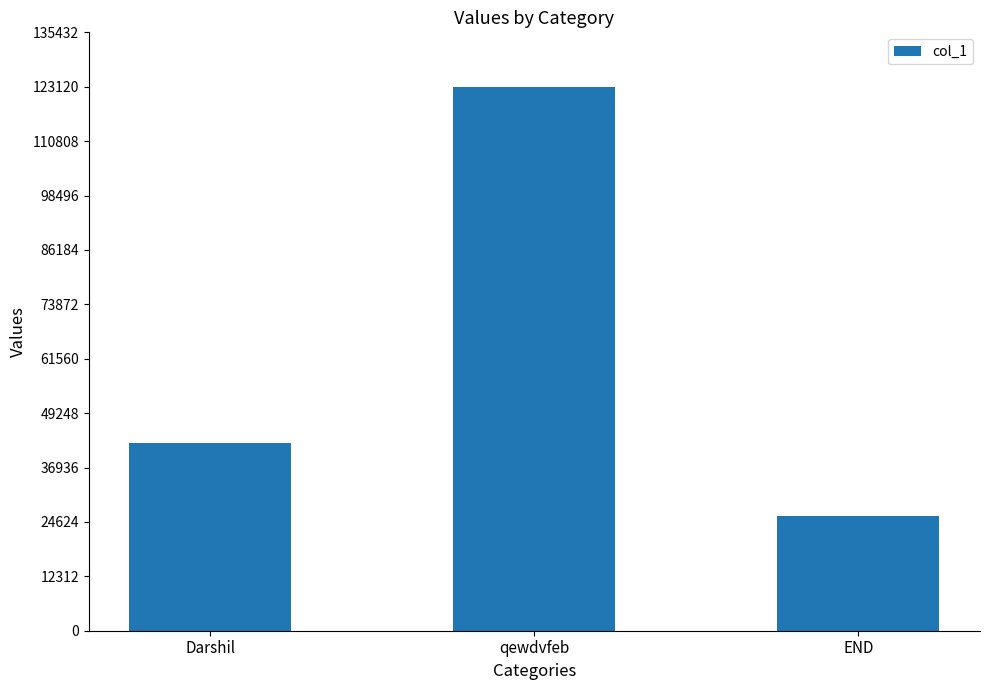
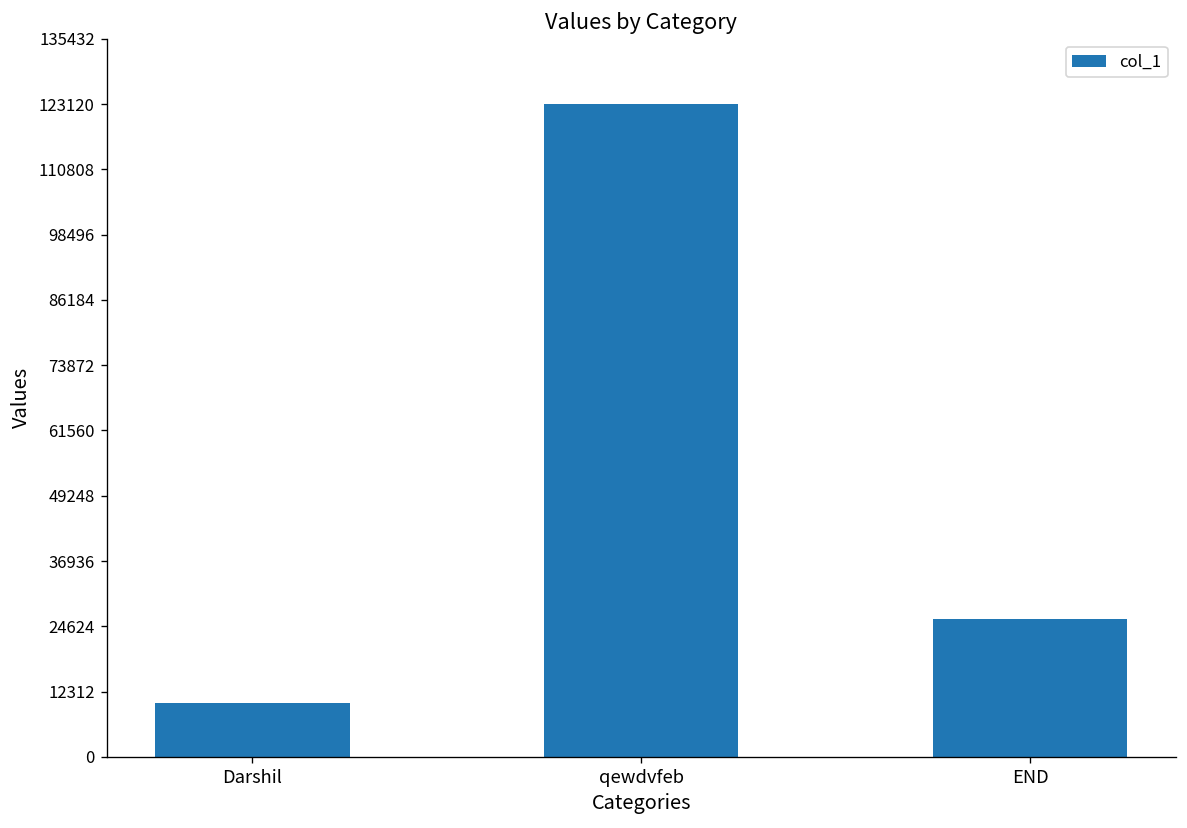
  {
-   "Darshil": 43000,
+   "Darshil": 10000,
    "qewdvfeb": 123000,
    "END": 26000
  }
